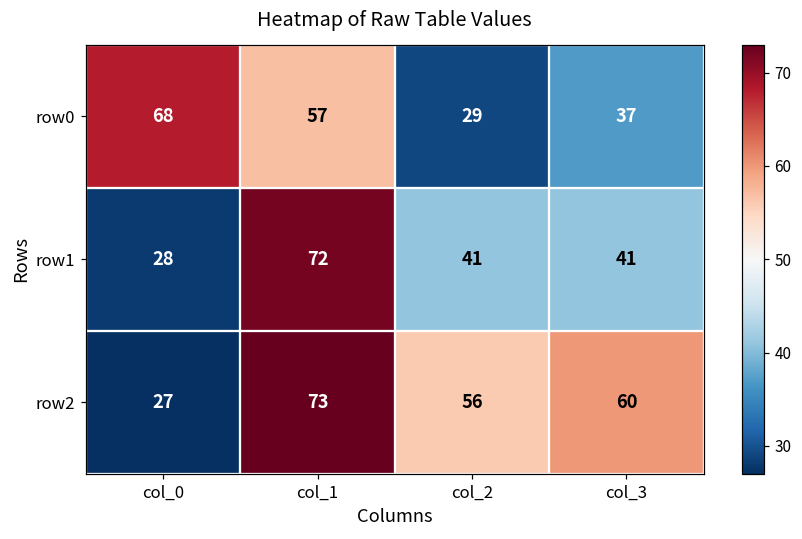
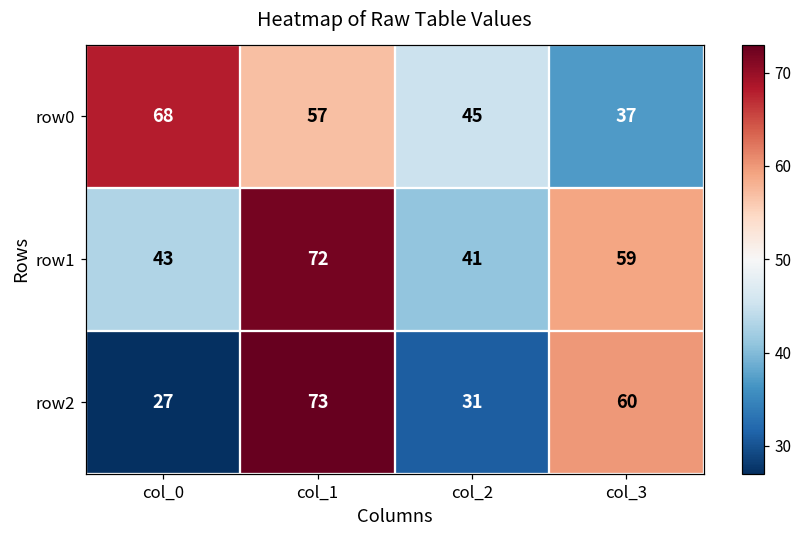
  {
    "row0": {
      "col_0": 68,
      "col_1": 57,
-     "col_2": 29,
+     "col_2": 45,
      "col_3": 37
    },
    "row1": {
-     "col_0": 28,
+     "col_0": 43,
      "col_1": 72,
      "col_2": 41,
-     "col_3": 41
+     "col_3": 59
    },
    "row2": {
      "col_0": 27,
      "col_1": 73,
-     "col_2": 56,
+     "col_2": 31,
      "col_3": 60
    }
  }
